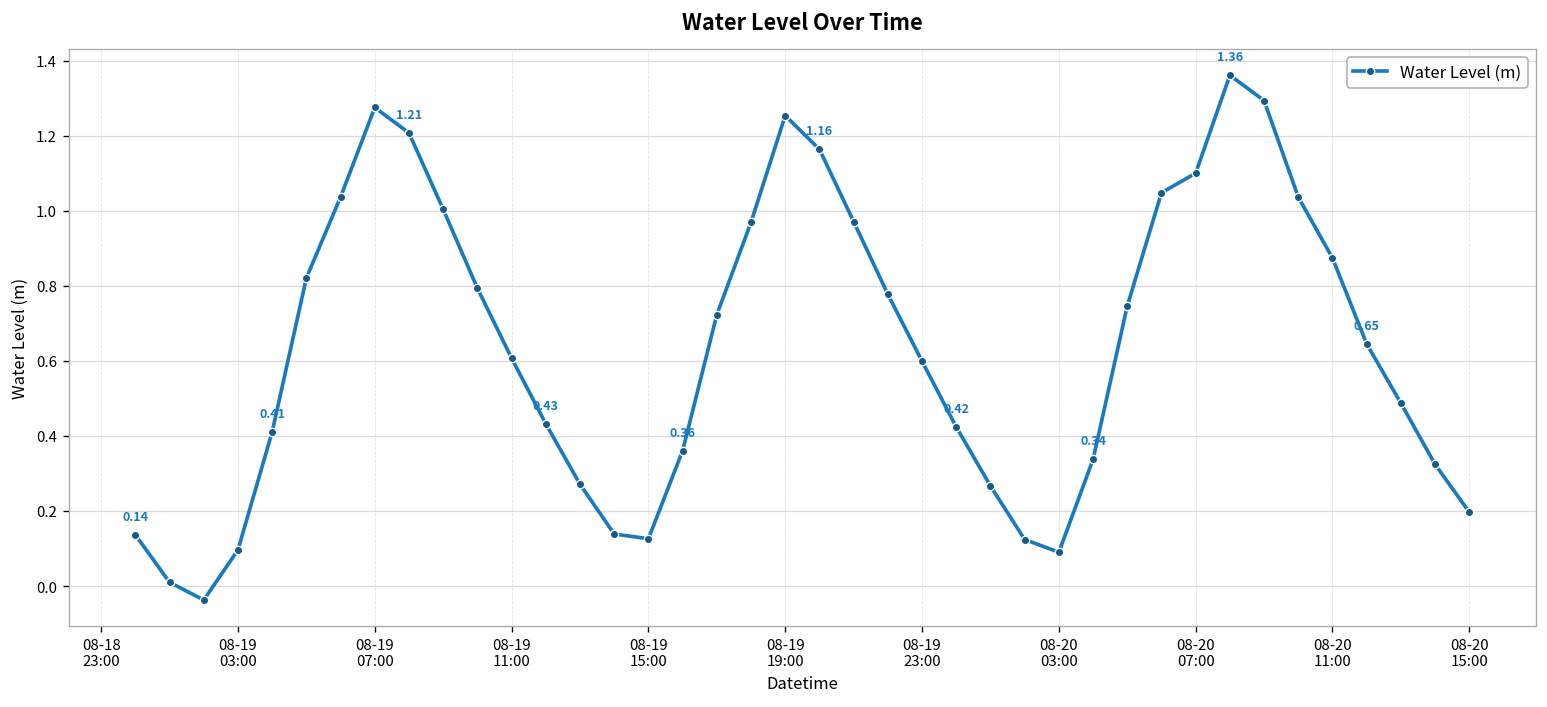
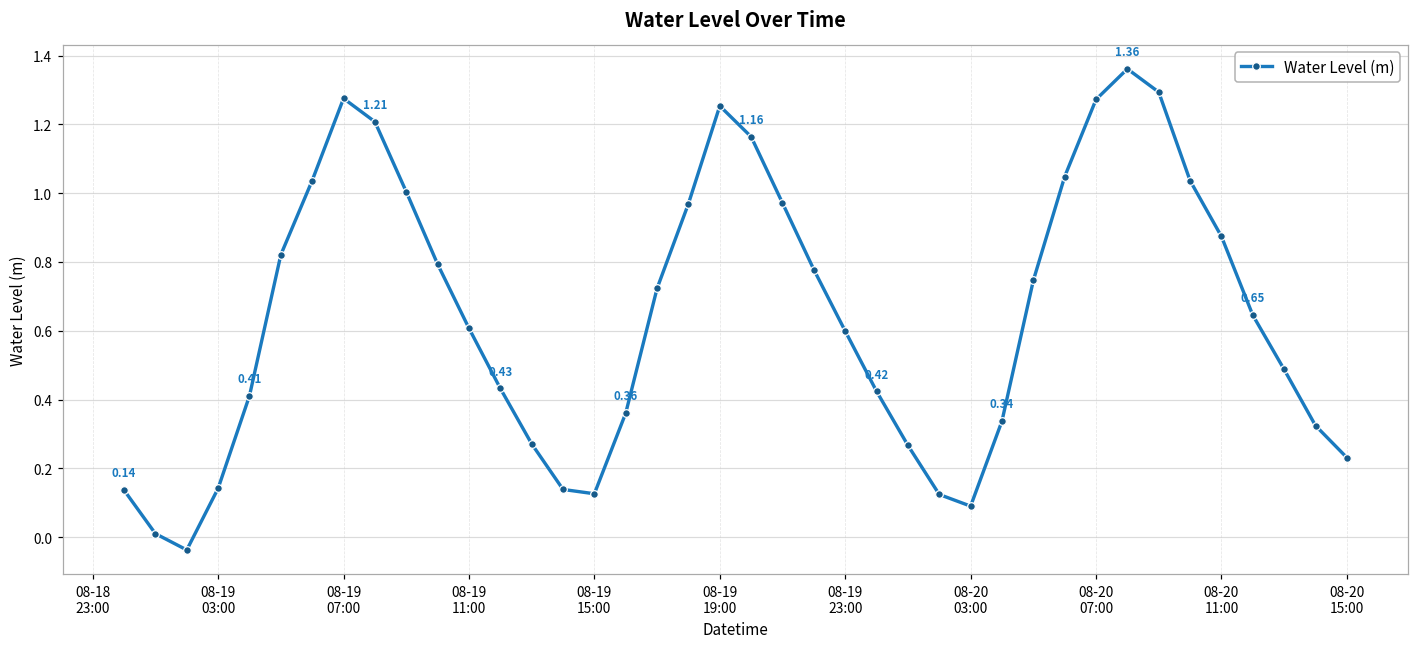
  {
-   "08-19 03:00": 0.10,
+   "08-19 03:00": 0.14,
    "08-19 07:00": 1.28,
    "08-19 11:00": 0.61,
    "08-19 15:00": 0.13,
    "08-19 19:00": 1.25,
    "08-19 23:00": 0.60,
    "08-20 03:00": 0.09,
-   "08-20 07:00": 1.10,
+   "08-20 07:00": 1.27,
    "08-20 11:00": 0.87,
-   "08-20 15:00": 0.20
+   "08-20 15:00": 0.23
  }
